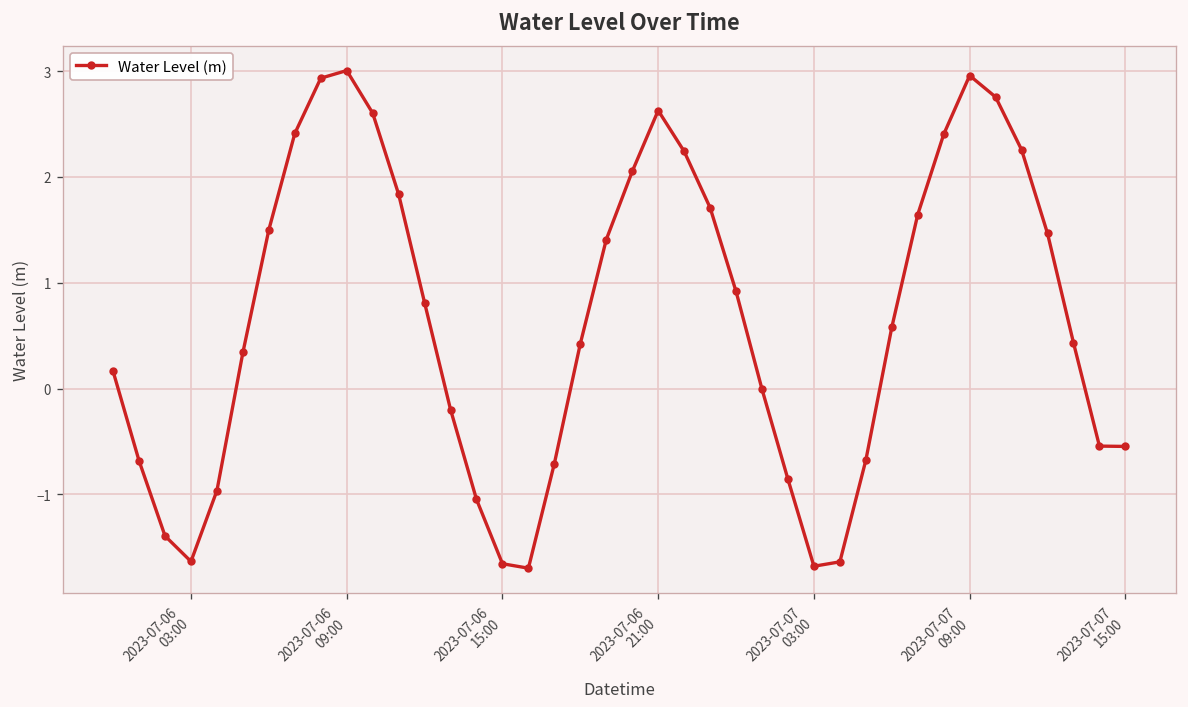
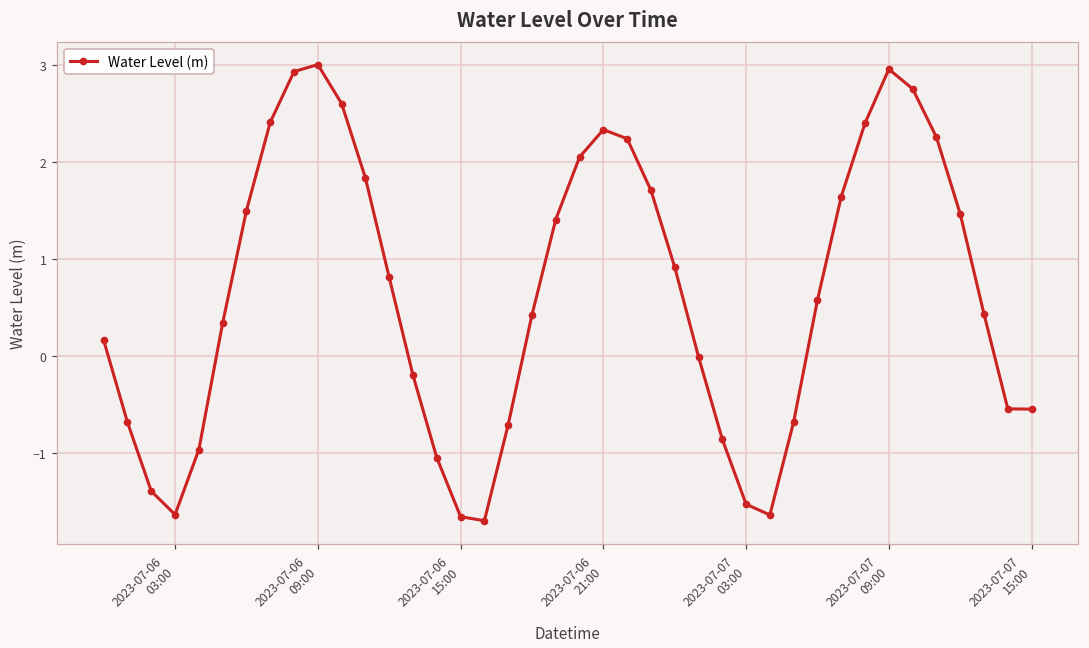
  {
    "2023-07-06 03:00": -1.6,
    "2023-07-06 09:00": 3.0,
    "2023-07-06 15:00": -1.7,
-   "2023-07-06 21:00": 2.6,
-   "2023-07-07 03:00": -1.7,
+   "2023-07-06 21:00": 2.3,
+   "2023-07-07 03:00": -1.5,
    "2023-07-07 09:00": 3.0,
    "2023-07-07 15:00": -0.5
  }
